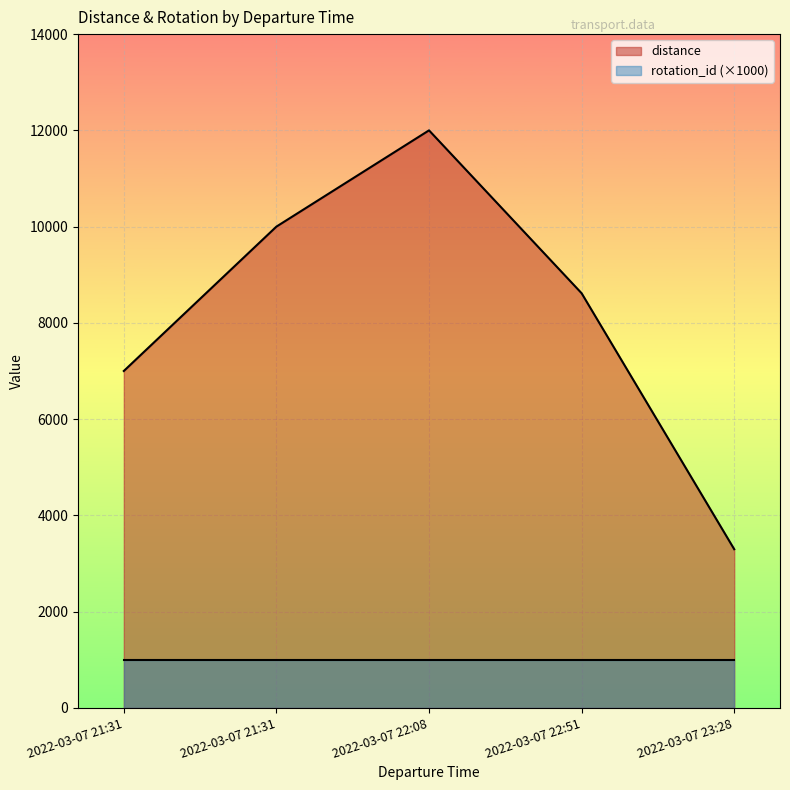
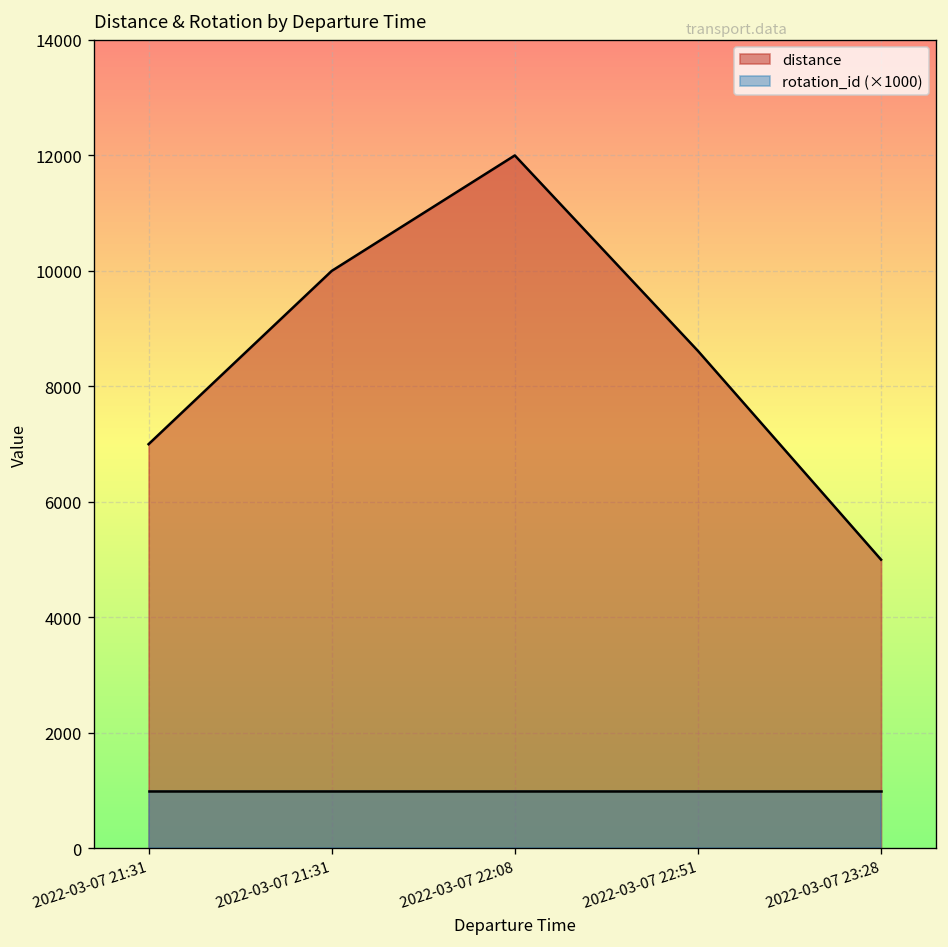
  {
    "distance": {
      "2022-03-07 22:08": 12000,
      "2022-03-07 22:51": 8600,
-     "2022-03-07 23:28": 3300
+     "2022-03-07 23:28": 5000
    },
    "rotation_id (×1000)": {
      "2022-03-07 22:08": 1000,
      "2022-03-07 22:51": 1000,
      "2022-03-07 23:28": 1000
    }
  }
